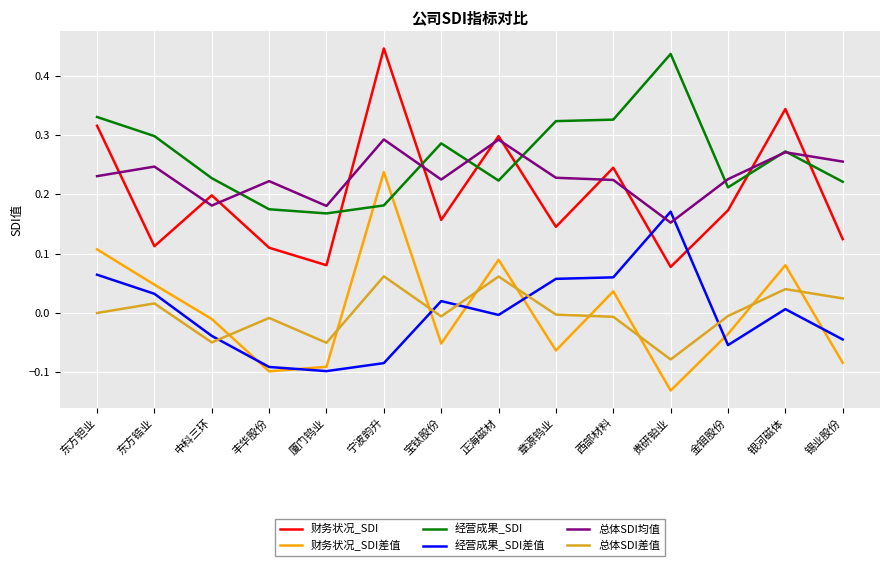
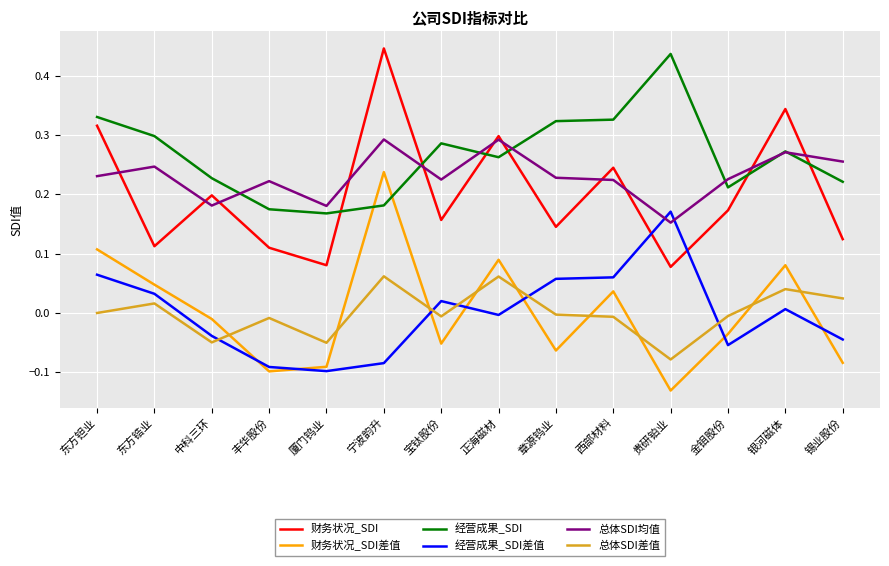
  {
    "财务状况_SDI": {
      "东方钽业": 0.32,
      "东方锆业": 0.11,
      "中科三环": 0.20,
      "丰华股份": 0.11,
      "厦门钨业": 0.08,
      "宁波韵升": 0.45,
      "宝钛股份": 0.16,
      "正海磁材": 0.30,
      "章源钨业": 0.15,
      "西部材料": 0.24,
      "贵研铂业": 0.08,
      "金钼股份": 0.17,
      "银河磁体": 0.34,
      "锡业股份": 0.12
    },
    "经营成果_SDI": {
      "东方钽业": 0.33,
      "东方锆业": 0.30,
      "中科三环": 0.23,
      "丰华股份": 0.17,
      "厦门钨业": 0.17,
      "宁波韵升": 0.18,
      "宝钛股份": 0.29,
-     "正海磁材": 0.22,
+     "正海磁材": 0.26,
      "章源钨业": 0.32,
      "西部材料": 0.33,
      "贵研铂业": 0.44,
      "金钼股份": 0.21,
      "锡业股份": 0.22
    },
    "经营成果_SDI差值": {
      "东方钽业": 0.06,
      "东方锆业": 0.03,
      "中科三环": -0.04,
      "丰华股份": -0.09,
      "厦门钨业": -0.10,
      "宁波韵升": -0.08,
      "宝钛股份": 0.02,
      "正海磁材": 0.00,
      "章源钨业": 0.06,
      "西部材料": 0.06,
      "贵研铂业": 0.17,
      "金钼股份": -0.05,
      "银河磁体": 0.01,
      "锡业股份": -0.04
    },
    "总体SDI均值": {
      "东方钽业": 0.23,
      "东方锆业": 0.25,
      "中科三环": 0.18,
      "丰华股份": 0.22,
      "厦门钨业": 0.18,
      "宁波韵升": 0.29,
      "宝钛股份": 0.22,
      "正海磁材": 0.29,
      "章源钨业": 0.23,
      "西部材料": 0.22,
      "贵研铂业": 0.15,
      "金钼股份": 0.23,
      "锡业股份": 0.26
    }
  }
